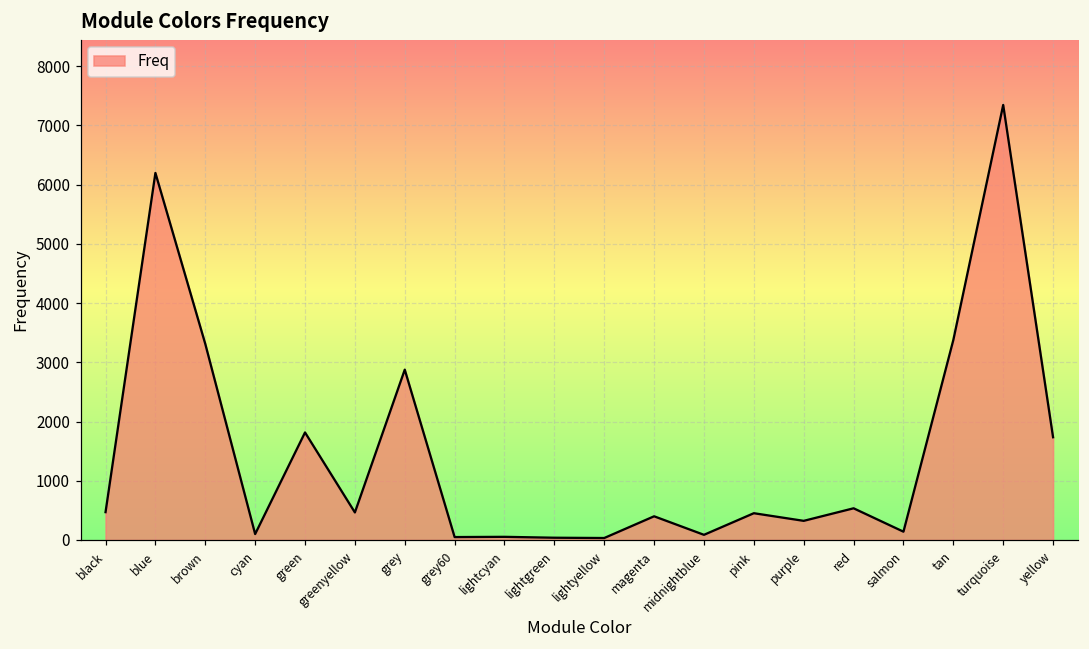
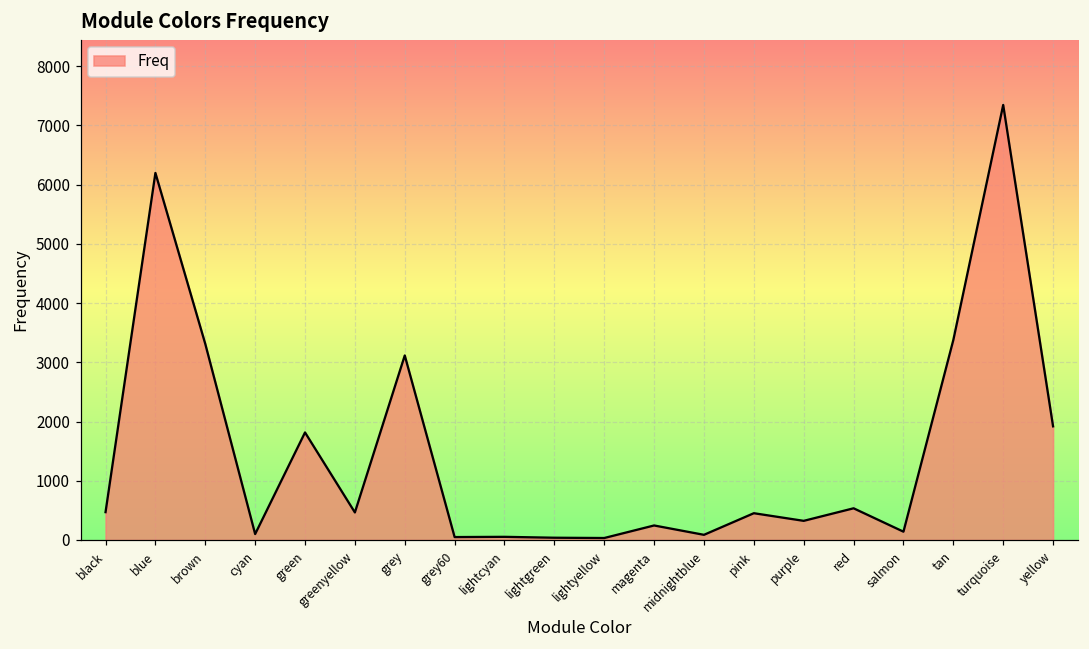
  {
    "black": 500,
    "blue": 6200,
    "brown": 3300,
    "cyan": 100,
    "green": 1800,
    "greenyellow": 500,
-   "grey": 2900,
+   "grey": 3100,
    "grey60": 0,
    "lightcyan": 100,
    "lightgreen": 0,
    "lightyellow": 0,
-   "magenta": 400,
+   "magenta": 200,
    "midnightblue": 100,
    "pink": 500,
    "purple": 300,
    "red": 500,
    "salmon": 100,
    "tan": 3400,
    "turquoise": 7300,
-   "yellow": 1700
+   "yellow": 1900
  }
